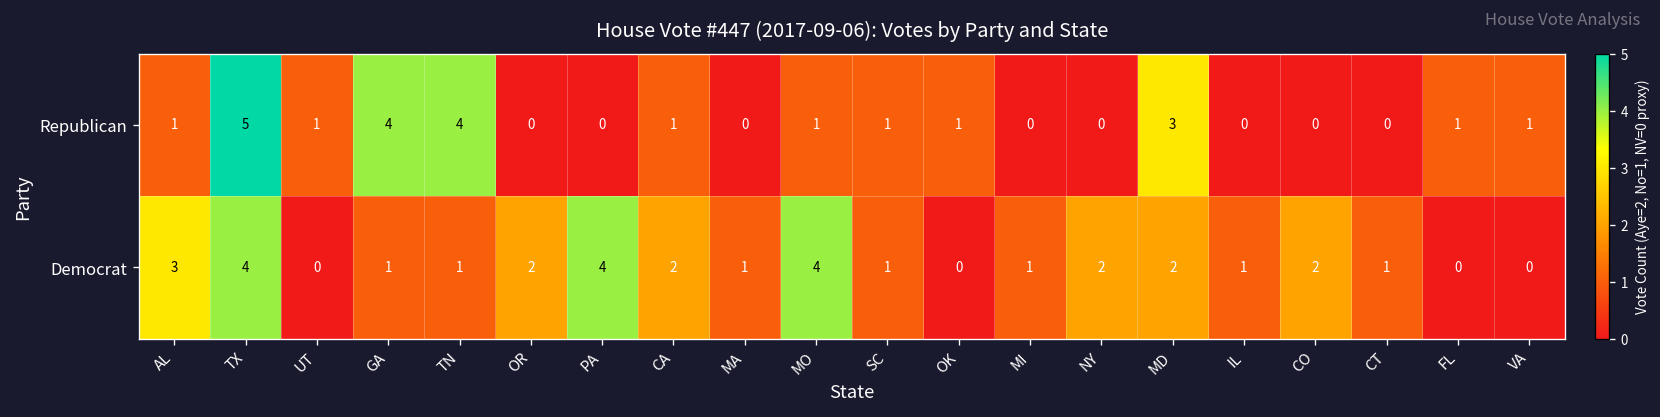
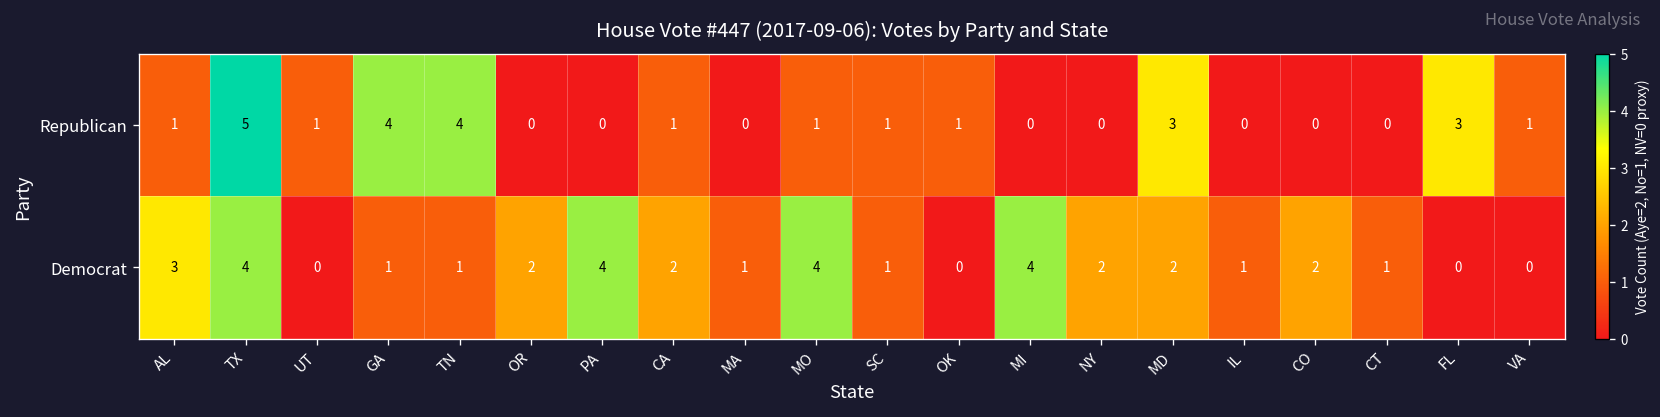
  {
    "Republican": {
      "AL": 1,
      "TX": 5,
      "UT": 1,
      "GA": 4,
      "TN": 4,
      "OR": 0,
      "PA": 0,
      "CA": 1,
      "MA": 0,
      "MO": 1,
      "SC": 1,
      "OK": 1,
      "MI": 0,
      "NY": 0,
      "MD": 3,
      "IL": 0,
      "CO": 0,
      "CT": 0,
-     "FL": 1,
+     "FL": 3,
      "VA": 1
    },
    "Democrat": {
      "AL": 3,
      "TX": 4,
      "UT": 0,
      "GA": 1,
      "TN": 1,
      "OR": 2,
      "PA": 4,
      "CA": 2,
      "MA": 1,
      "MO": 4,
      "SC": 1,
      "OK": 0,
-     "MI": 1,
+     "MI": 4,
      "NY": 2,
      "MD": 2,
      "IL": 1,
      "CO": 2,
      "CT": 1,
      "FL": 0,
      "VA": 0
    }
  }
